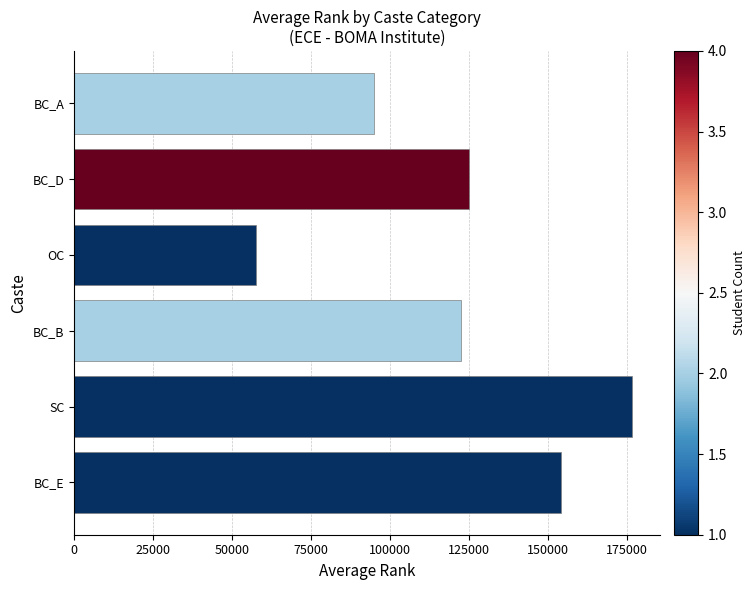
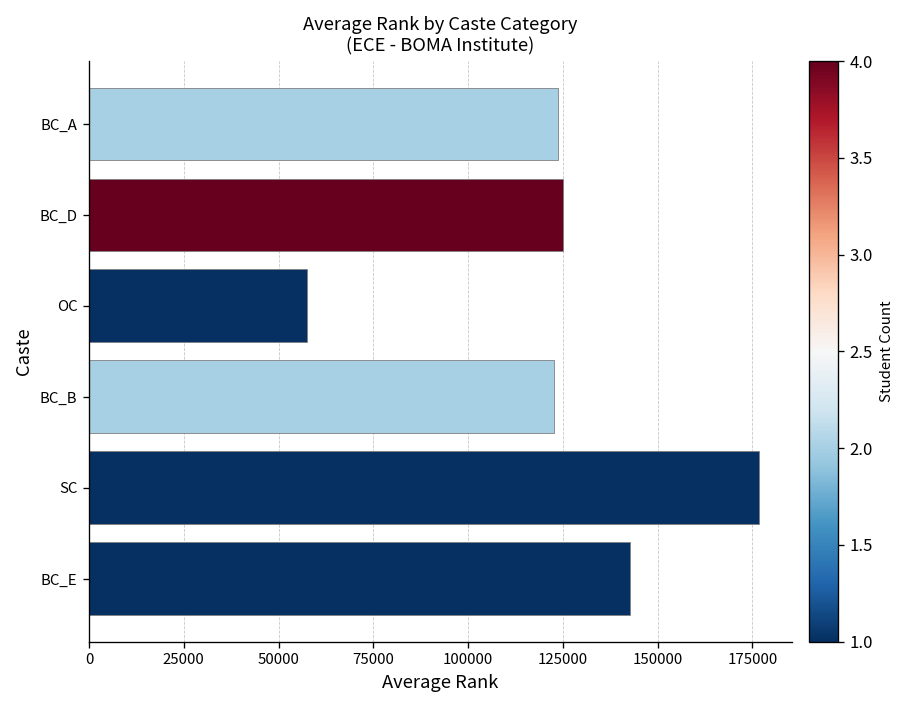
  {
-   "BC_A": 95000,
+   "BC_A": 124000,
    "BC_D": 125000,
    "OC": 57000,
    "BC_B": 123000,
    "SC": 177000,
-   "BC_E": 154000
+   "BC_E": 143000
  }
